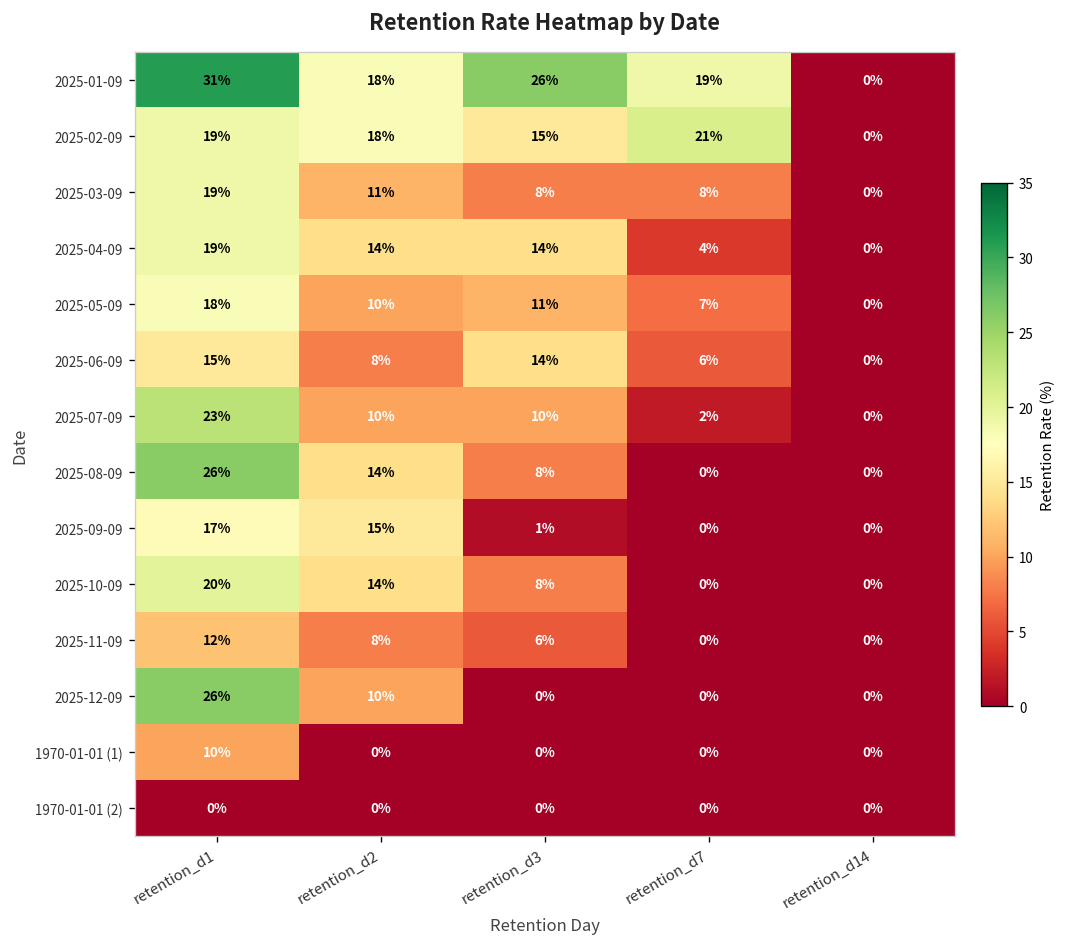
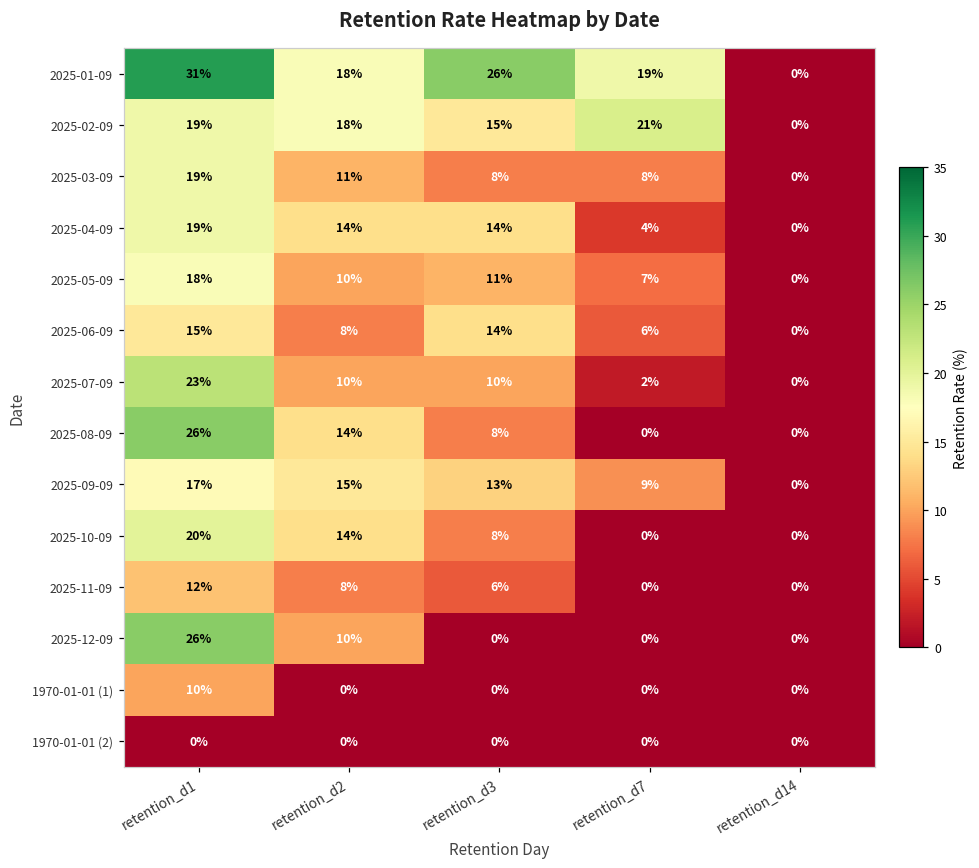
  {
    "2025-01-09": {
      "retention_d1": "31%",
      "retention_d2": "18%",
      "retention_d3": "26%",
      "retention_d7": "19%",
      "retention_d14": "0%"
    },
    "2025-02-09": {
      "retention_d1": "19%",
      "retention_d2": "18%",
      "retention_d3": "15%",
      "retention_d7": "21%",
      "retention_d14": "0%"
    },
    "2025-03-09": {
      "retention_d1": "19%",
      "retention_d2": "11%",
      "retention_d3": "8%",
      "retention_d7": "8%",
      "retention_d14": "0%"
    },
    "2025-04-09": {
      "retention_d1": "19%",
      "retention_d2": "14%",
      "retention_d3": "14%",
      "retention_d7": "4%",
      "retention_d14": "0%"
    },
    "2025-05-09": {
      "retention_d1": "18%",
      "retention_d2": "10%",
      "retention_d3": "11%",
      "retention_d7": "7%",
      "retention_d14": "0%"
    },
    "2025-06-09": {
      "retention_d1": "15%",
      "retention_d2": "8%",
      "retention_d3": "14%",
      "retention_d7": "6%",
      "retention_d14": "0%"
    },
    "2025-07-09": {
      "retention_d1": "23%",
      "retention_d2": "10%",
      "retention_d3": "10%",
      "retention_d7": "2%",
      "retention_d14": "0%"
    },
    "2025-08-09": {
      "retention_d1": "26%",
      "retention_d2": "14%",
      "retention_d3": "8%",
      "retention_d7": "0%",
      "retention_d14": "0%"
    },
    "2025-09-09": {
      "retention_d1": "17%",
      "retention_d2": "15%",
-     "retention_d3": "1%",
-     "retention_d7": "0%",
+     "retention_d3": "13%",
+     "retention_d7": "9%",
      "retention_d14": "0%"
    },
    "2025-10-09": {
      "retention_d1": "20%",
      "retention_d2": "14%",
      "retention_d3": "8%",
      "retention_d7": "0%",
      "retention_d14": "0%"
    },
    "2025-11-09": {
      "retention_d1": "12%",
      "retention_d2": "8%",
      "retention_d3": "6%",
      "retention_d7": "0%",
      "retention_d14": "0%"
    },
    "2025-12-09": {
      "retention_d1": "26%",
      "retention_d2": "10%",
      "retention_d3": "0%",
      "retention_d7": "0%",
      "retention_d14": "0%"
    },
    "1970-01-01 (1)": {
      "retention_d1": "10%",
      "retention_d2": "0%",
      "retention_d3": "0%",
      "retention_d7": "0%",
      "retention_d14": "0%"
    },
    "1970-01-01 (2)": {
      "retention_d1": "0%",
      "retention_d2": "0%",
      "retention_d3": "0%",
      "retention_d7": "0%",
      "retention_d14": "0%"
    }
  }
